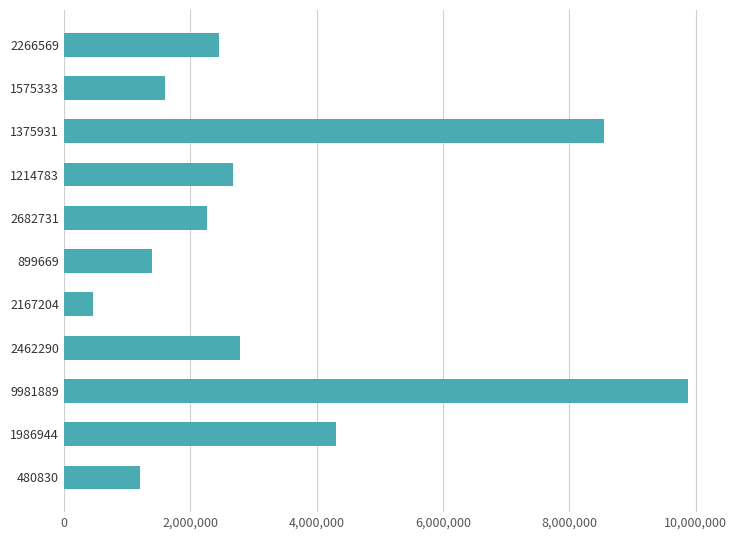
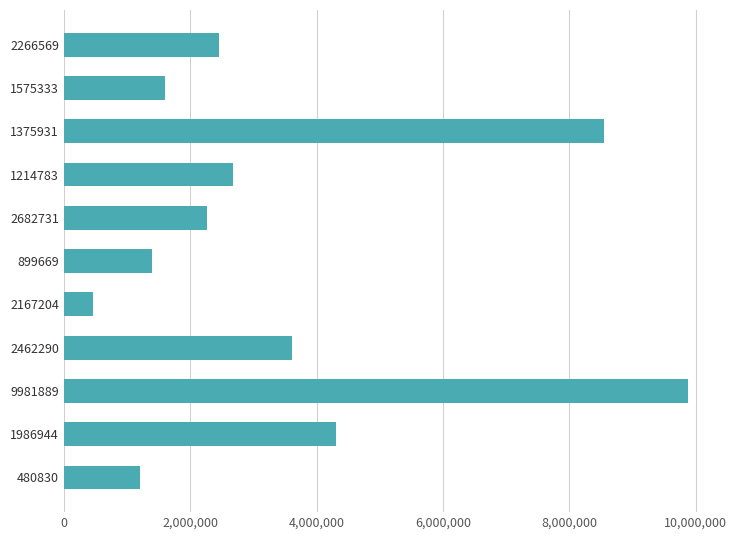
  {
    "2266569": "2,500,000",
    "1575333": "1,600,000",
    "1375931": "8,600,000",
    "1214783": "2,700,000",
    "2682731": "2,300,000",
    "899669": "1,400,000",
    "2167204": "500,000",
-   "2462290": "2,800,000",
+   "2462290": "3,600,000",
    "9981889": "9,900,000",
    "1986944": "4,300,000",
    "480830": "1,200,000"
  }
